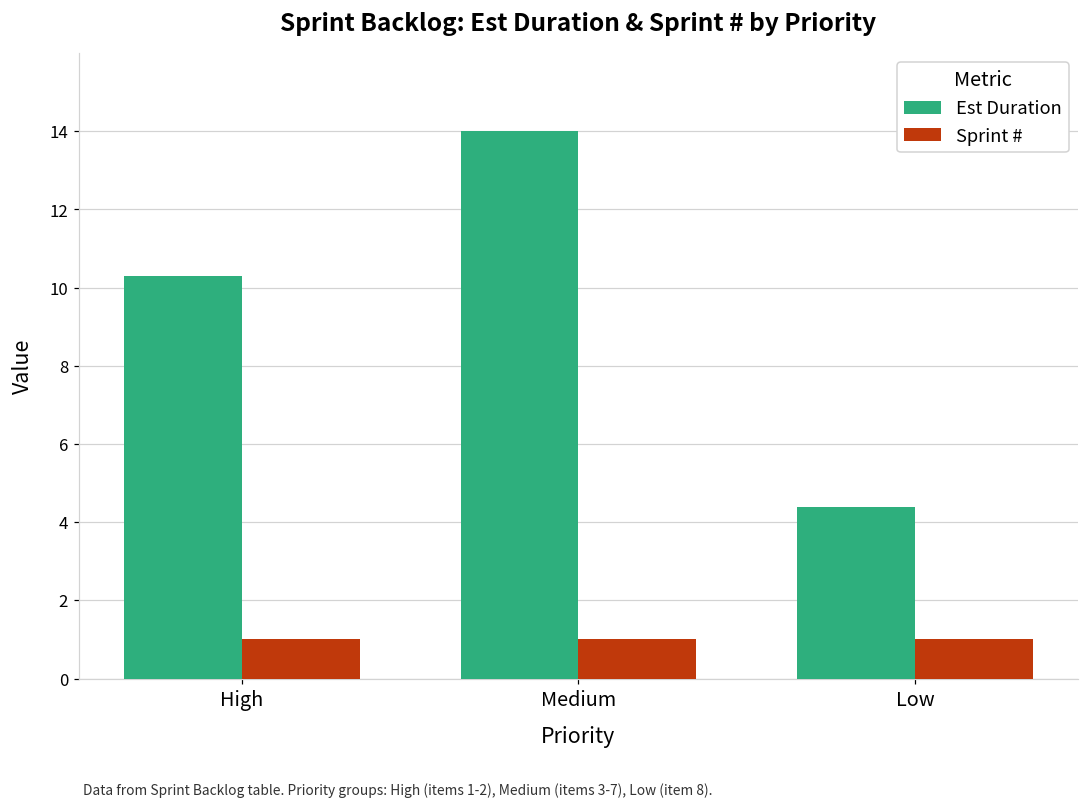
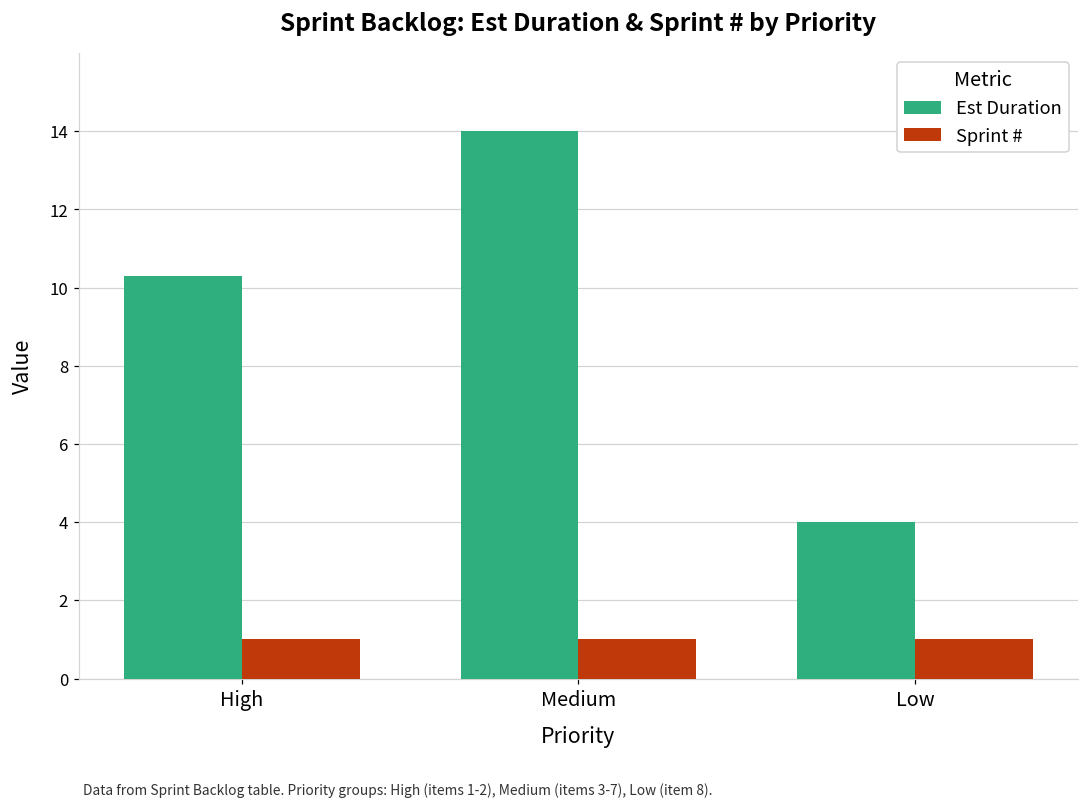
  {
    "Est Duration": {
      "High": 10.3,
      "Medium": 14.0,
-     "Low": 4.4
+     "Low": 4.0
    },
    "Sprint #": {
      "High": 1.0,
      "Medium": 1.0,
      "Low": 1.0
    }
  }
